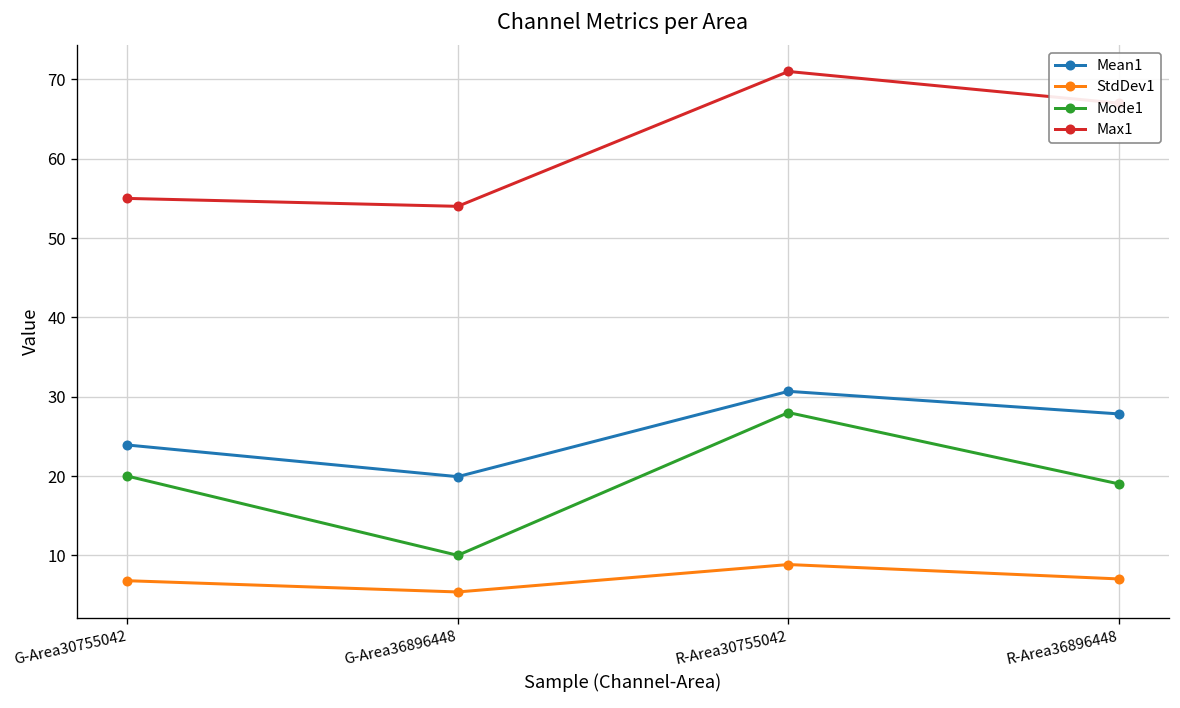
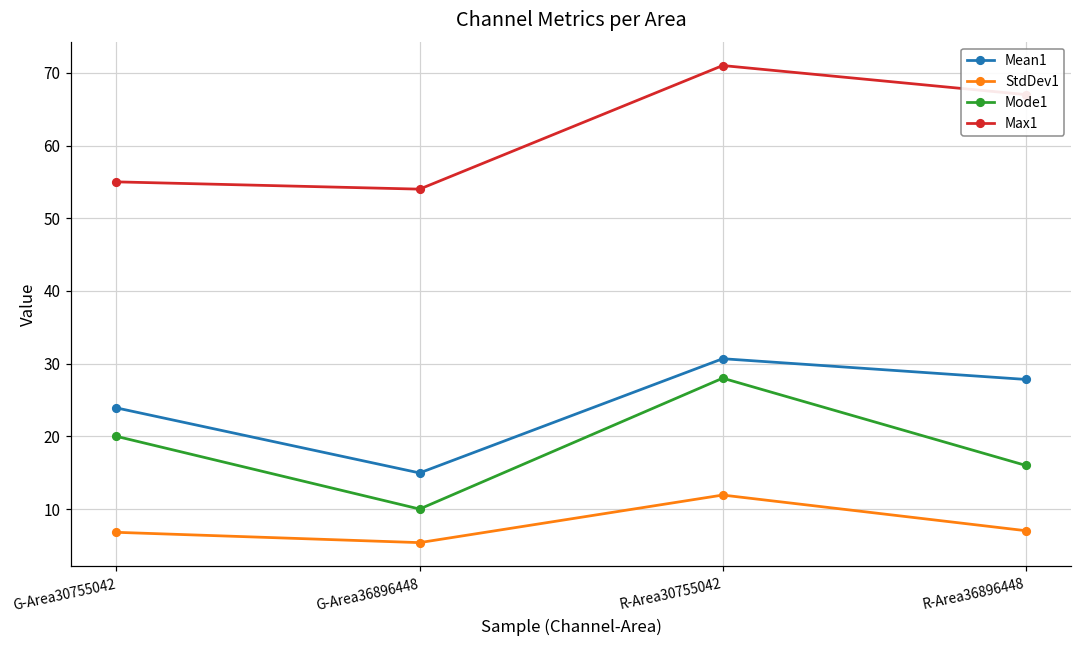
  {
    "Mean1": {
      "G-Area30755042": 24,
-     "G-Area36896448": 20,
+     "G-Area36896448": 15,
      "R-Area30755042": 31,
      "R-Area36896448": 28
    },
    "StdDev1": {
      "G-Area30755042": 7,
      "G-Area36896448": 5,
-     "R-Area30755042": 9,
+     "R-Area30755042": 12,
      "R-Area36896448": 7
    },
    "Mode1": {
      "G-Area30755042": 20,
      "G-Area36896448": 10,
      "R-Area30755042": 28,
-     "R-Area36896448": 19
+     "R-Area36896448": 16
    },
    "Max1": {
      "G-Area30755042": 55,
      "G-Area36896448": 54,
      "R-Area30755042": 71
    }
  }
